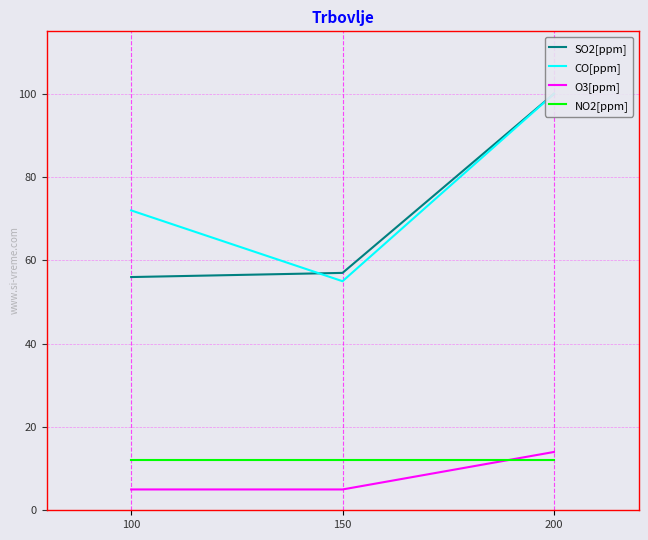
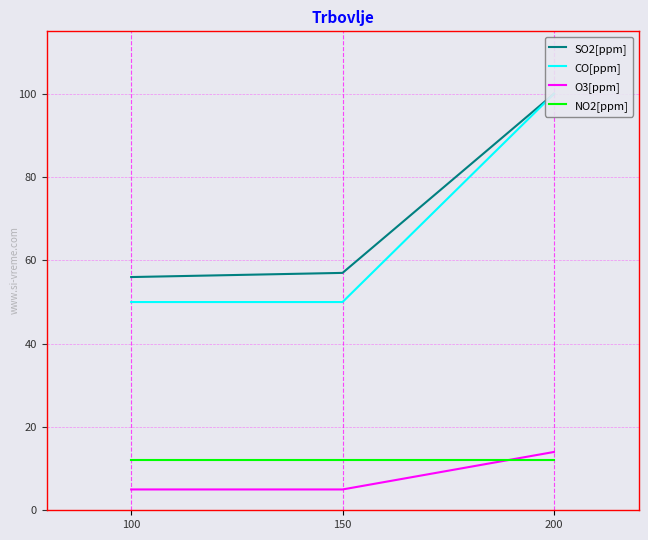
  {
    "SO2[ppm]": {
      "100": 56,
      "150": 57
    },
    "CO[ppm]": {
-     "100": 72,
-     "150": 55
+     "100": 50,
+     "150": 50
    },
    "O3[ppm]": {
      "100": 5,
      "150": 5,
      "200": 14
    },
    "NO2[ppm]": {
      "100": 12,
      "150": 12,
      "200": 12
    }
  }
